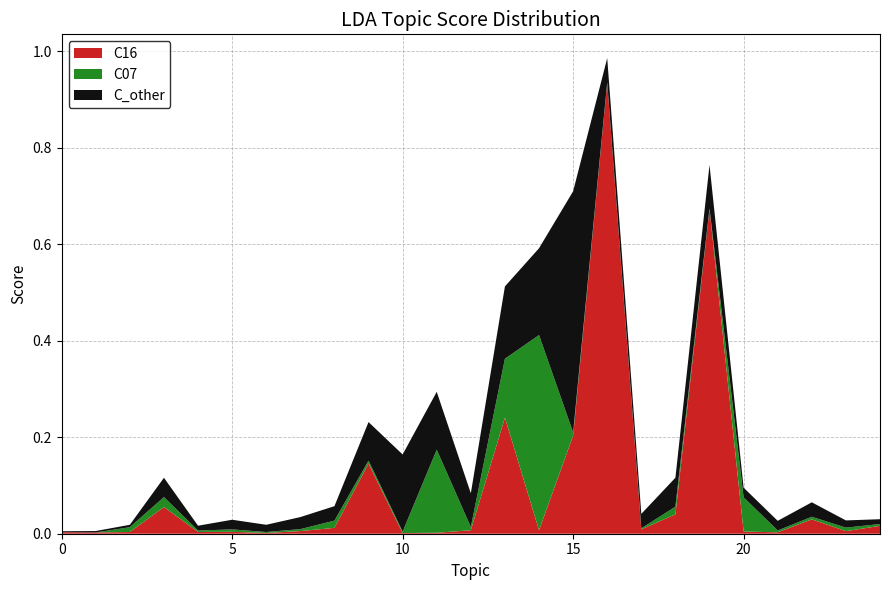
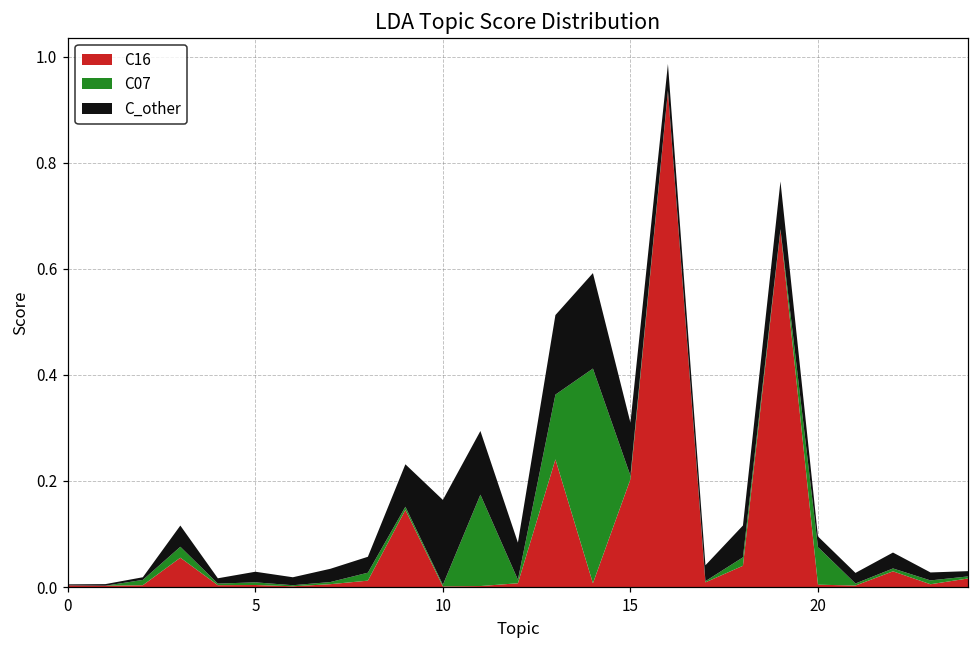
  {
    "C_other": {
      "5": 0.02,
      "10": 0.16,
-     "15": 0.5,
+     "15": 0.1,
      "20": 0.02
    }
  }
